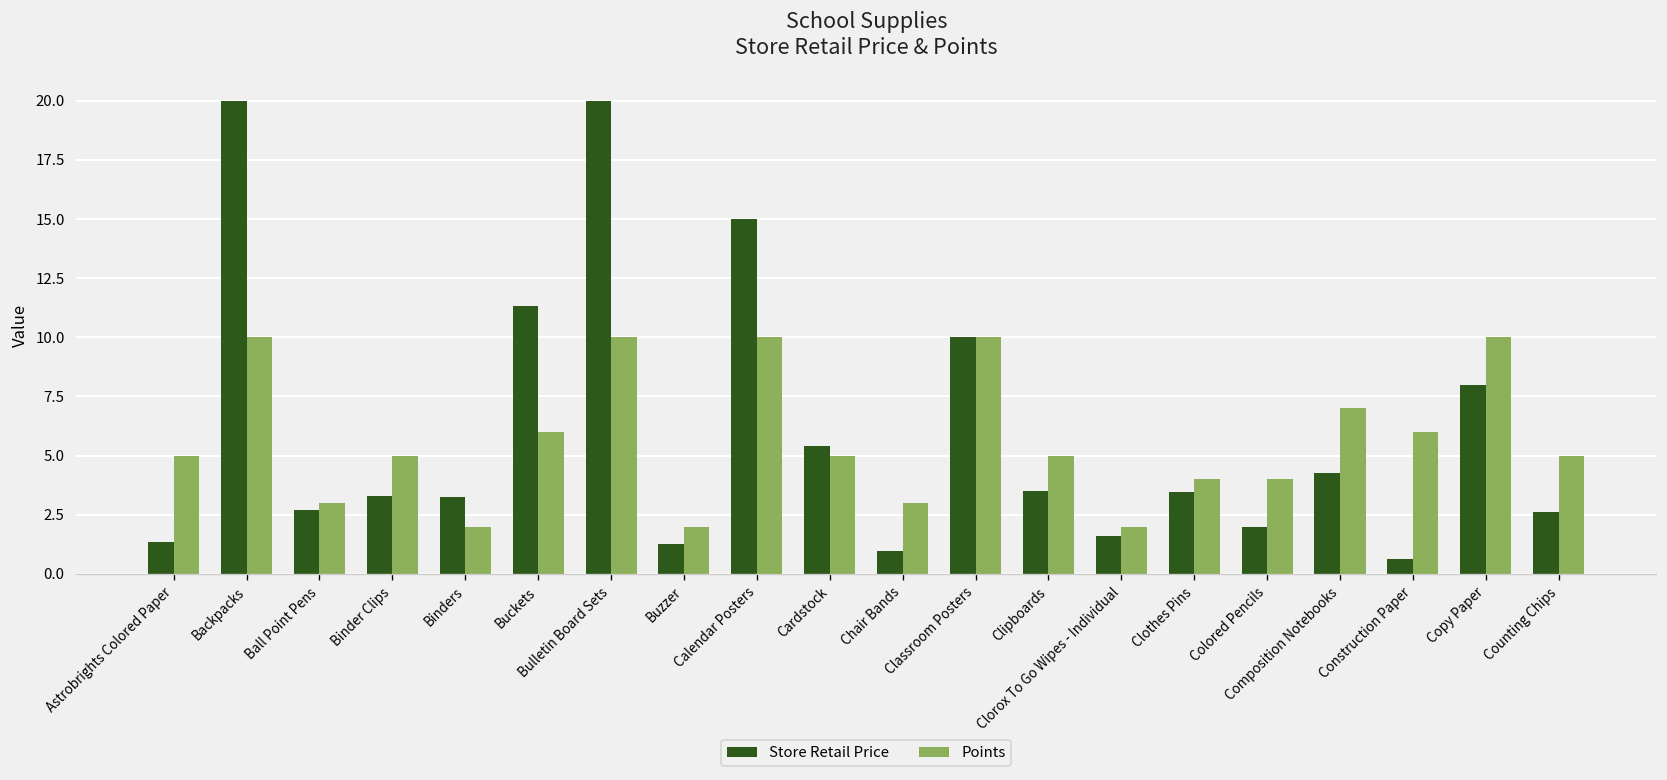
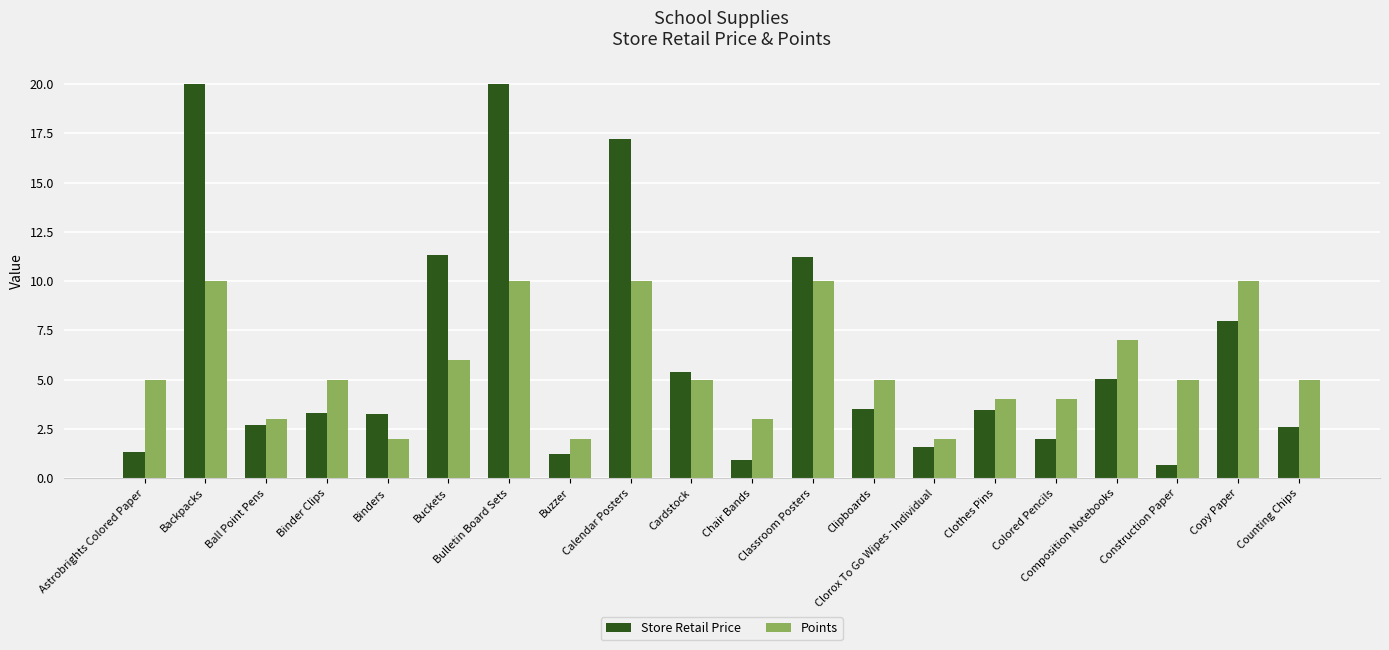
  {
    "Store Retail Price": {
      "Astrobrights Colored Paper": 1.3,
      "Backpacks": 20.0,
      "Ball Point Pens": 2.7,
      "Binder Clips": 3.3,
      "Binders": 3.3,
      "Buckets": 11.3,
      "Bulletin Board Sets": 20.0,
      "Buzzer": 1.3,
-     "Calendar Posters": 15.0,
+     "Calendar Posters": 17.2,
      "Cardstock": 5.4,
      "Chair Bands": 1.0,
-     "Classroom Posters": 10.0,
+     "Classroom Posters": 11.2,
      "Clipboards": 3.5,
      "Clorox To Go Wipes - Individual": 1.6,
      "Clothes Pins": 3.5,
      "Colored Pencils": 2.0,
-     "Composition Notebooks": 4.3,
+     "Composition Notebooks": 5.1,
      "Construction Paper": 0.7,
      "Copy Paper": 8.0,
      "Counting Chips": 2.6
    },
    "Points": {
      "Astrobrights Colored Paper": 5,
      "Backpacks": 10,
      "Ball Point Pens": 3,
      "Binder Clips": 5,
      "Binders": 2,
      "Buckets": 6,
      "Bulletin Board Sets": 10,
      "Buzzer": 2,
      "Calendar Posters": 10,
      "Cardstock": 5,
      "Chair Bands": 3,
      "Classroom Posters": 10,
      "Clipboards": 5,
      "Clorox To Go Wipes - Individual": 2,
      "Clothes Pins": 4,
      "Colored Pencils": 4,
      "Composition Notebooks": 7,
-     "Construction Paper": 6,
+     "Construction Paper": 5,
      "Copy Paper": 10,
      "Counting Chips": 5
    }
  }
